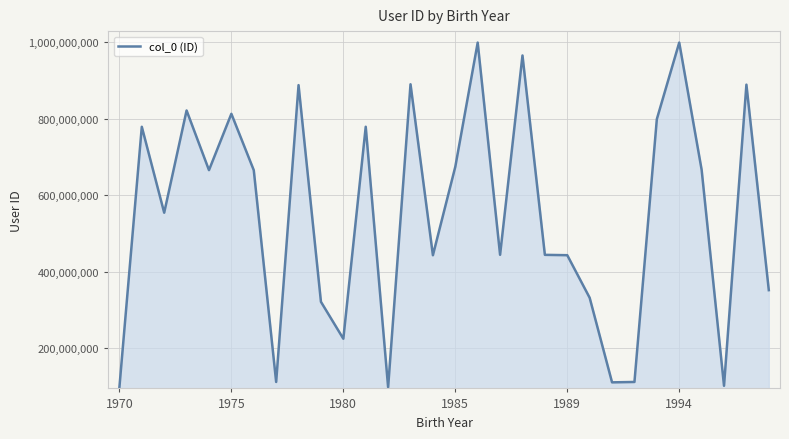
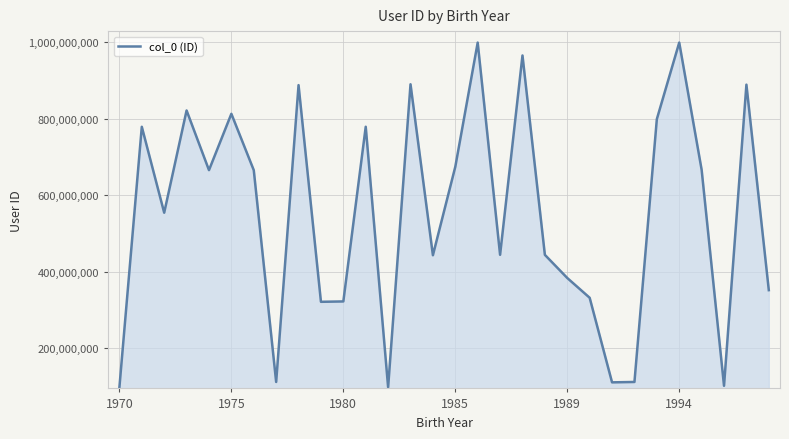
  {
    "1970": "100,000,000",
    "1975": "810,000,000",
-   "1980": "230,000,000",
-   "1989": "440,000,000",
+   "1980": "320,000,000",
+   "1989": "380,000,000",
    "1994": "1,000,000,000"
  }
